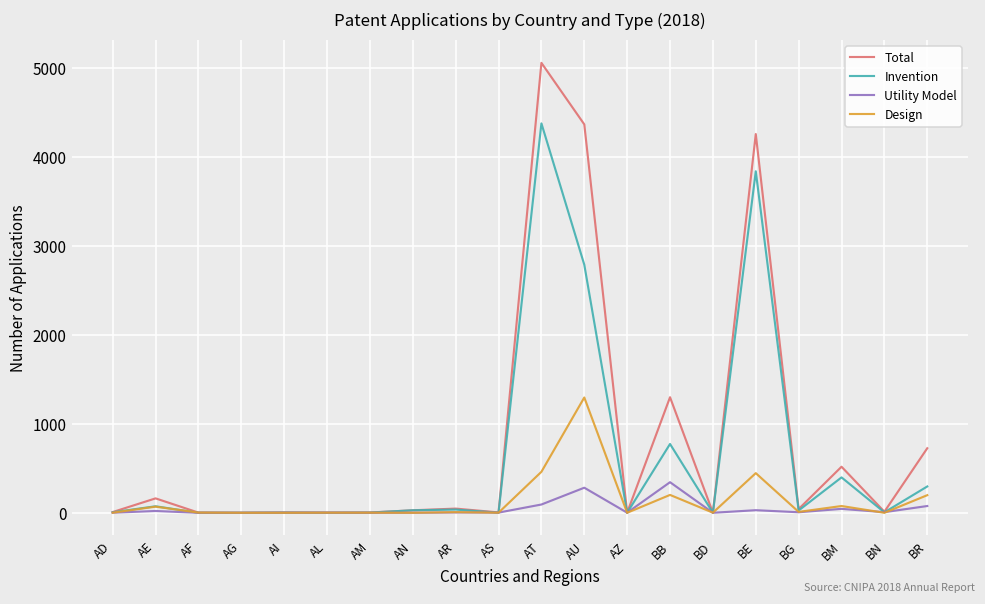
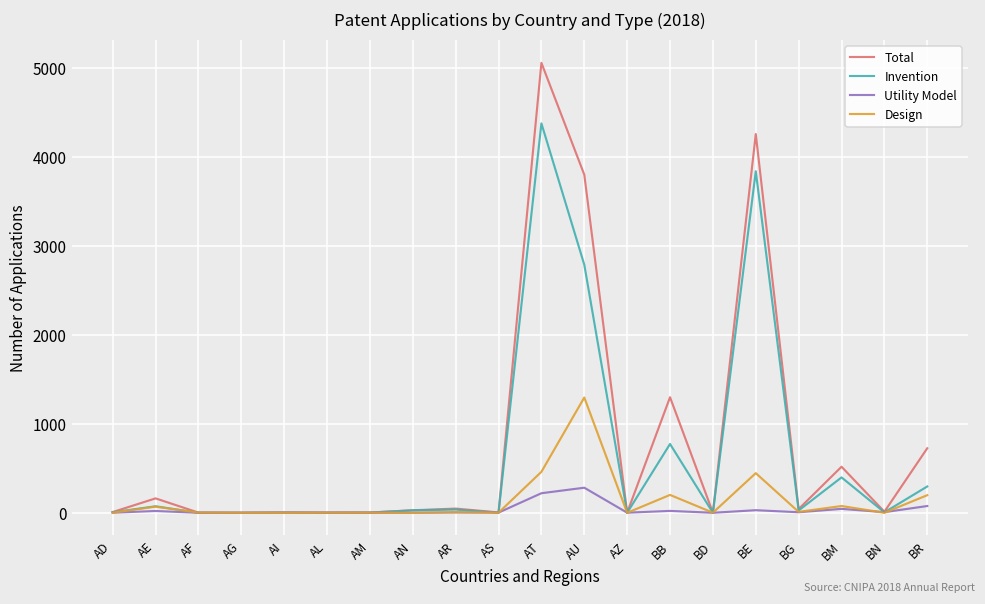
  {
    "Total": {
      "AE": 200,
      "AT": 5100,
-     "AU": 4400,
+     "AU": 3800,
      "BB": 1300,
      "BE": 4300,
      "BM": 500,
      "BR": 700
    },
    "Invention": {
      "AT": 4400,
      "AU": 2800,
      "BB": 800,
      "BE": 3800,
      "BM": 400,
      "BR": 300
    },
    "Utility Model": {
      "AE": 0,
-     "AT": 100,
+     "AT": 200,
      "AU": 300,
-     "BB": 300,
+     "BB": 0,
      "BE": 0,
      "BM": 0,
      "BR": 100
    },
    "Design": {
      "AT": 500,
      "AU": 1300,
      "BB": 200,
      "BE": 400,
      "BM": 100,
      "BR": 200
    }
  }
